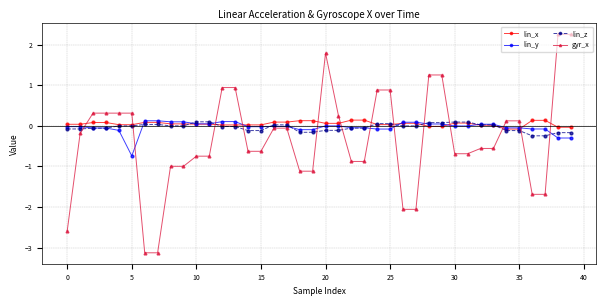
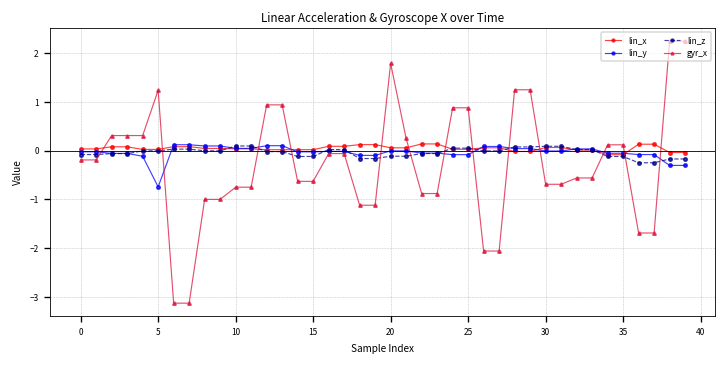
  {
    "lin_y": {
      "5": -0.7,
      "25": -0.1,
      "30": 0.0
    },
    "lin_z": {
      "15": -0.1,
      "20": -0.1
    },
    "gyr_x": {
-     "0": -2.6,
-     "5": 0.3,
+     "0": -0.2,
+     "5": 1.2,
      "10": -0.8,
      "15": -0.6,
      "20": 1.8,
      "25": 0.9,
      "30": -0.7,
      "35": 0.1
    }
  }
